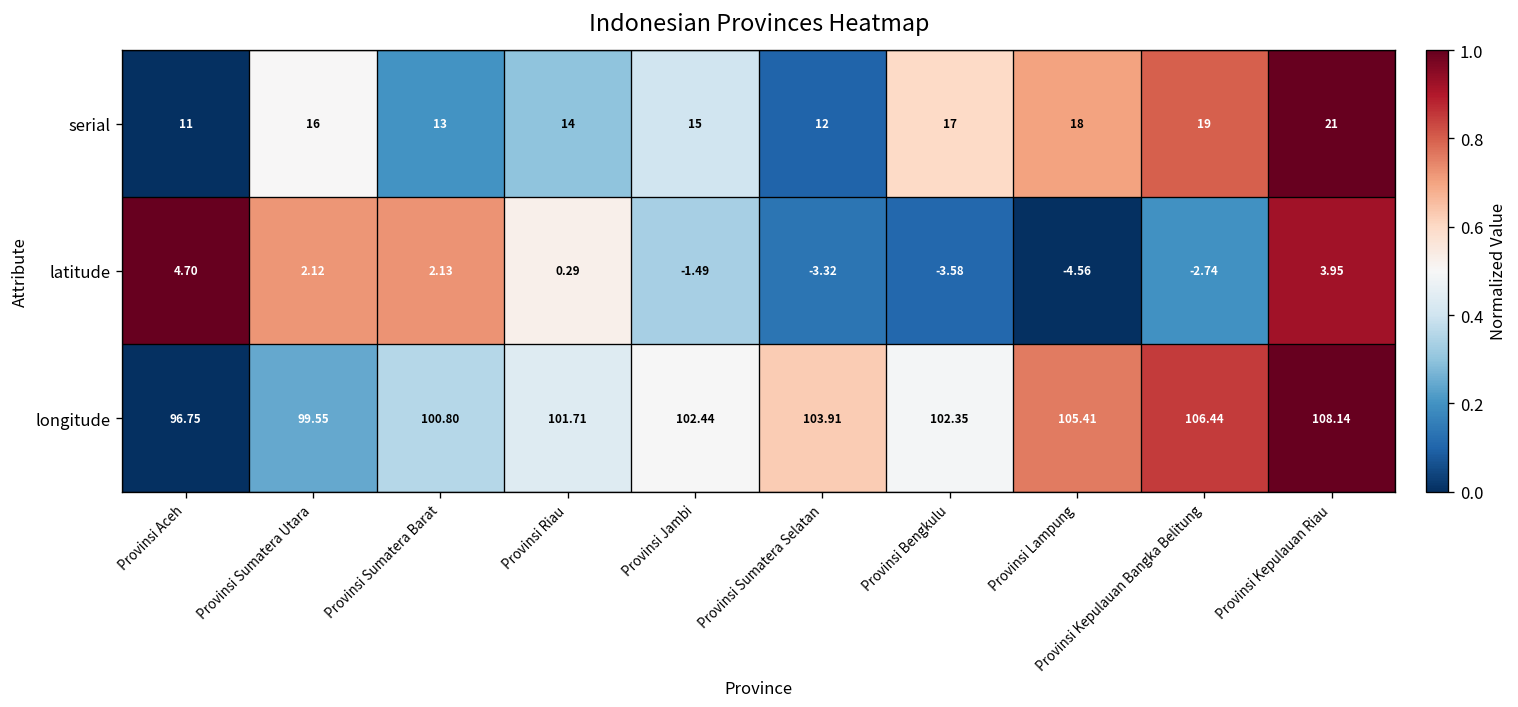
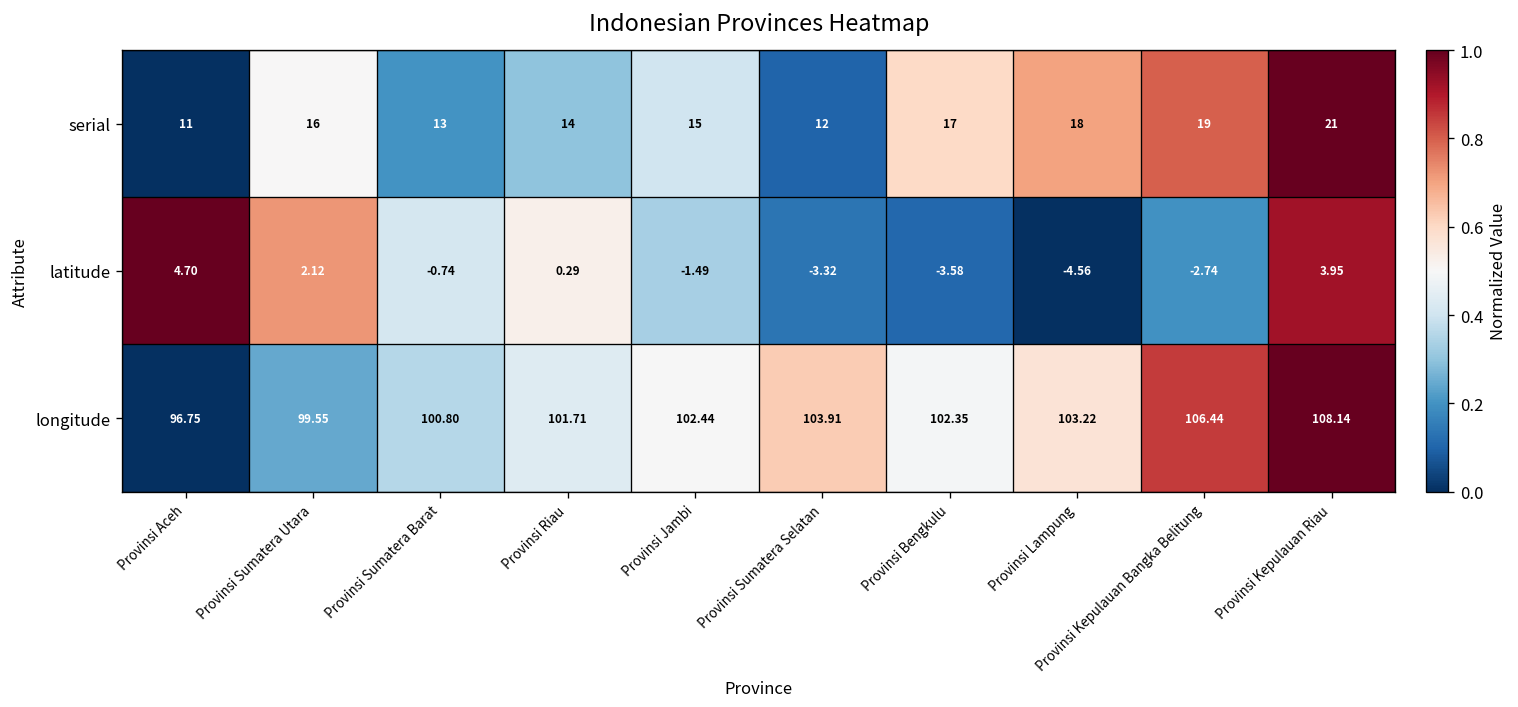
  {
    "serial": {
      "Provinsi Aceh": 11,
      "Provinsi Sumatera Utara": 16,
      "Provinsi Sumatera Barat": 13,
      "Provinsi Riau": 14,
      "Provinsi Jambi": 15,
      "Provinsi Sumatera Selatan": 12,
      "Provinsi Bengkulu": 17,
      "Provinsi Lampung": 18,
      "Provinsi Kepulauan Bangka Belitung": 19,
      "Provinsi Kepulauan Riau": 21
    },
    "latitude": {
      "Provinsi Aceh": 4.70,
      "Provinsi Sumatera Utara": 2.12,
-     "Provinsi Sumatera Barat": 2.13,
+     "Provinsi Sumatera Barat": -0.74,
      "Provinsi Riau": 0.29,
      "Provinsi Jambi": -1.49,
      "Provinsi Sumatera Selatan": -3.32,
      "Provinsi Bengkulu": -3.58,
      "Provinsi Lampung": -4.56,
      "Provinsi Kepulauan Bangka Belitung": -2.74,
      "Provinsi Kepulauan Riau": 3.95
    },
    "longitude": {
      "Provinsi Aceh": 96.75,
      "Provinsi Sumatera Utara": 99.55,
      "Provinsi Sumatera Barat": 100.80,
      "Provinsi Riau": 101.71,
      "Provinsi Jambi": 102.44,
      "Provinsi Sumatera Selatan": 103.91,
      "Provinsi Bengkulu": 102.35,
-     "Provinsi Lampung": 105.41,
+     "Provinsi Lampung": 103.22,
      "Provinsi Kepulauan Bangka Belitung": 106.44,
      "Provinsi Kepulauan Riau": 108.14
    }
  }
